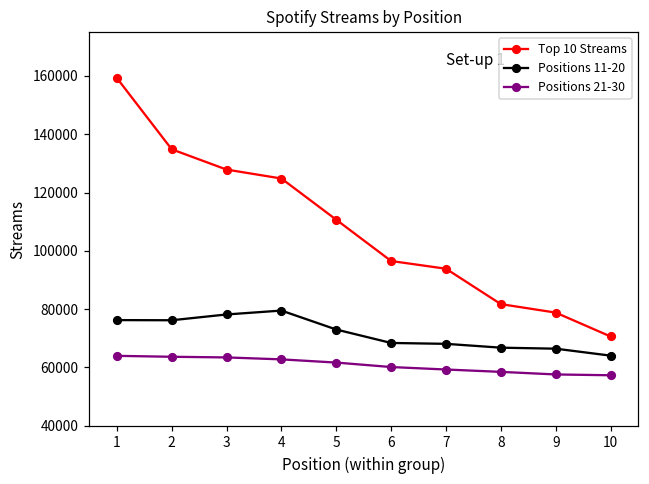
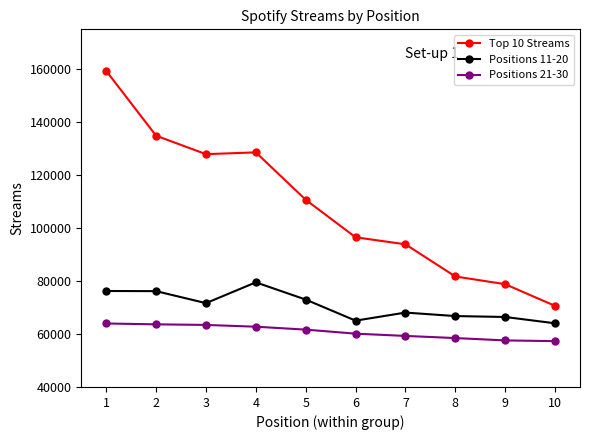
  {
    "Top 10 Streams": {
      "1": 159000,
      "2": 135000,
      "3": 128000,
-     "4": 125000,
+     "4": 129000,
      "5": 111000,
      "6": 97000,
      "7": 94000,
      "8": 82000,
      "9": 79000,
      "10": 71000
    },
    "Positions 11-20": {
      "1": 76000,
      "2": 76000,
-     "3": 78000,
+     "3": 72000,
      "4": 79000,
      "5": 73000,
-     "6": 68000,
+     "6": 65000,
      "7": 68000,
      "8": 67000,
      "9": 66000,
      "10": 64000
    },
    "Positions 21-30": {
      "1": 64000,
      "2": 64000,
      "3": 63000,
      "4": 63000,
      "5": 62000,
      "6": 60000,
      "7": 59000,
      "8": 58000,
      "9": 58000,
      "10": 57000
    }
  }
